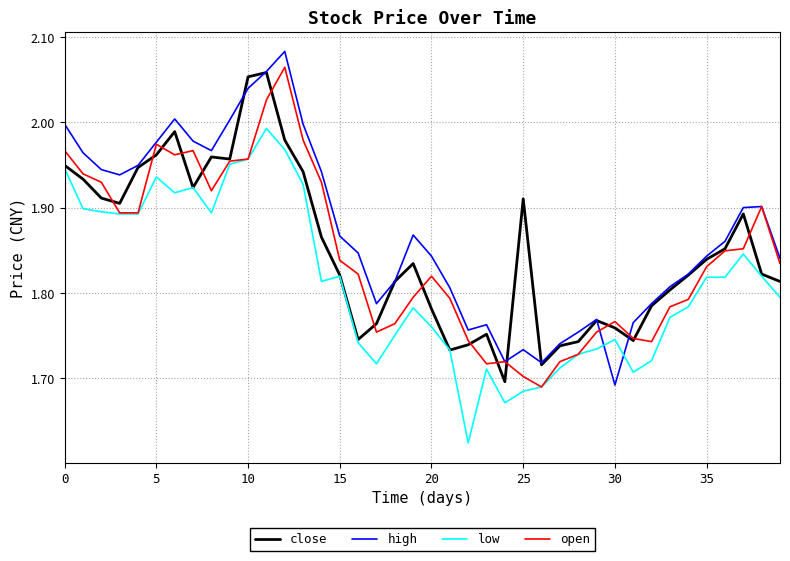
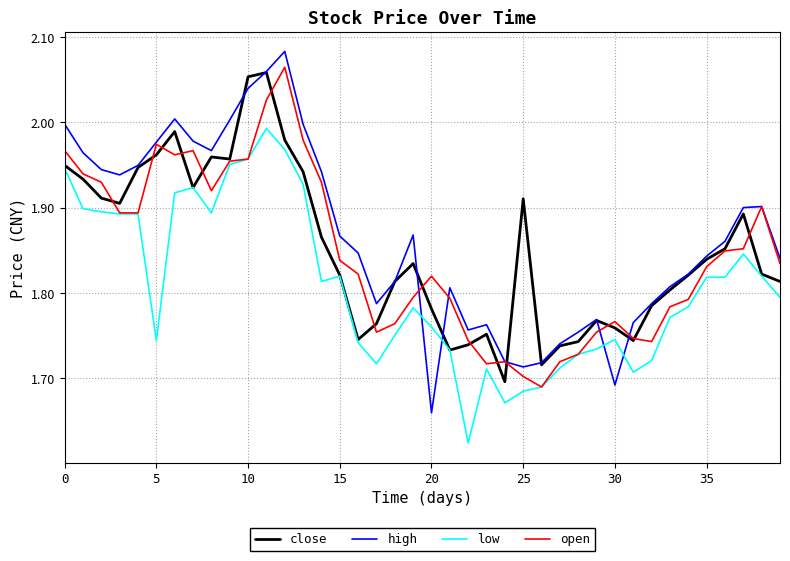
  {
    "close": {
      "0": 1.95,
      "5": 1.96,
      "10": 2.05,
      "20": 1.78,
      "25": 1.91,
      "30": 1.76,
      "35": 1.84
    },
    "high": {
      "0": 2.00,
      "10": 2.04,
      "15": 1.87,
-     "20": 1.84,
-     "25": 1.73,
+     "20": 1.66,
+     "25": 1.71,
      "30": 1.69,
      "35": 1.84
    },
    "low": {
      "0": 1.95,
-     "5": 1.94,
+     "5": 1.74,
      "20": 1.76,
      "25": 1.68,
      "30": 1.75,
      "35": 1.82
    },
    "open": {
      "0": 1.97,
      "15": 1.84,
      "20": 1.82,
      "25": 1.70,
      "30": 1.77,
      "35": 1.83
    }
  }
